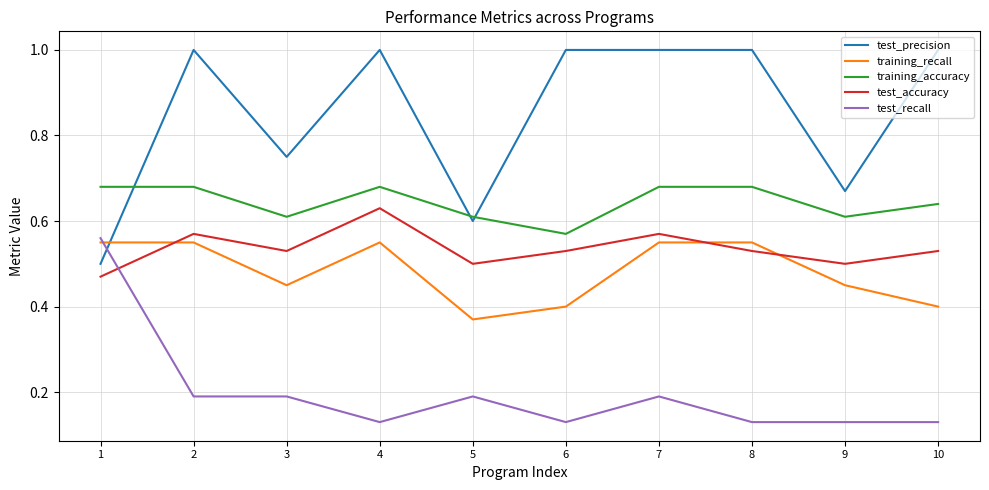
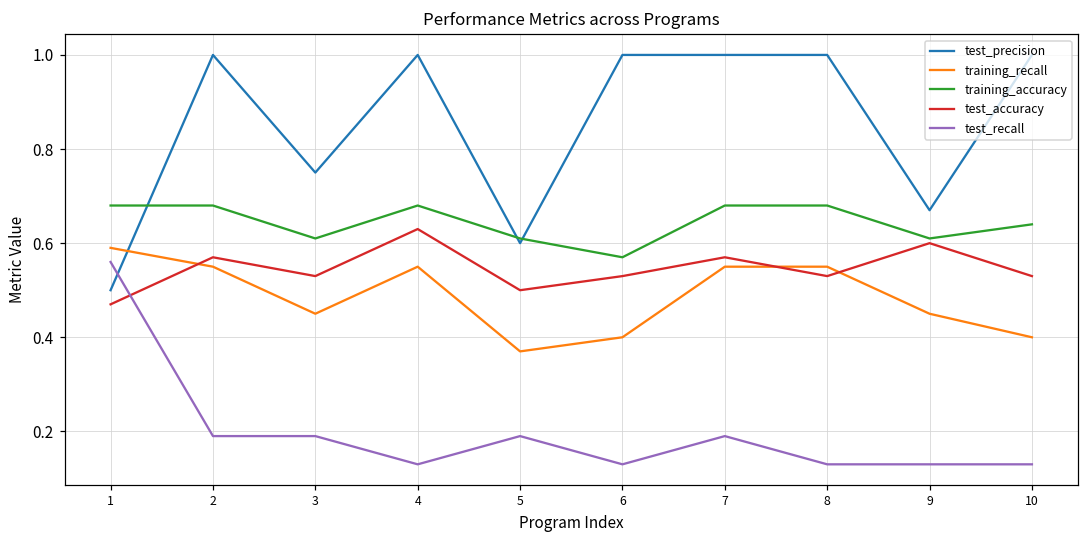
  {
    "test_precision": {
      "1": 0.50,
      "2": 1.00,
      "3": 0.75,
      "4": 1.00,
      "5": 0.60,
      "6": 1.00,
      "7": 1.00,
      "8": 1.00,
      "9": 0.67
    },
    "training_recall": {
-     "1": 0.55,
+     "1": 0.59,
      "2": 0.55,
      "3": 0.45,
      "4": 0.55,
      "5": 0.37,
      "6": 0.40,
      "7": 0.55,
      "8": 0.55,
      "9": 0.45,
      "10": 0.40
    },
    "training_accuracy": {
      "1": 0.68,
      "2": 0.68,
      "3": 0.61,
      "4": 0.68,
      "5": 0.61,
      "6": 0.57,
      "7": 0.68,
      "8": 0.68,
      "9": 0.61,
      "10": 0.64
    },
    "test_accuracy": {
      "1": 0.47,
      "2": 0.57,
      "3": 0.53,
      "4": 0.63,
      "5": 0.5,
      "6": 0.53,
      "7": 0.57,
      "8": 0.53,
-     "9": 0.5,
+     "9": 0.6,
      "10": 0.53
    },
    "test_recall": {
      "1": 0.56,
      "2": 0.19,
      "3": 0.19,
      "4": 0.13,
      "5": 0.19,
      "6": 0.13,
      "7": 0.19,
      "8": 0.13,
      "9": 0.13,
      "10": 0.13
    }
  }
